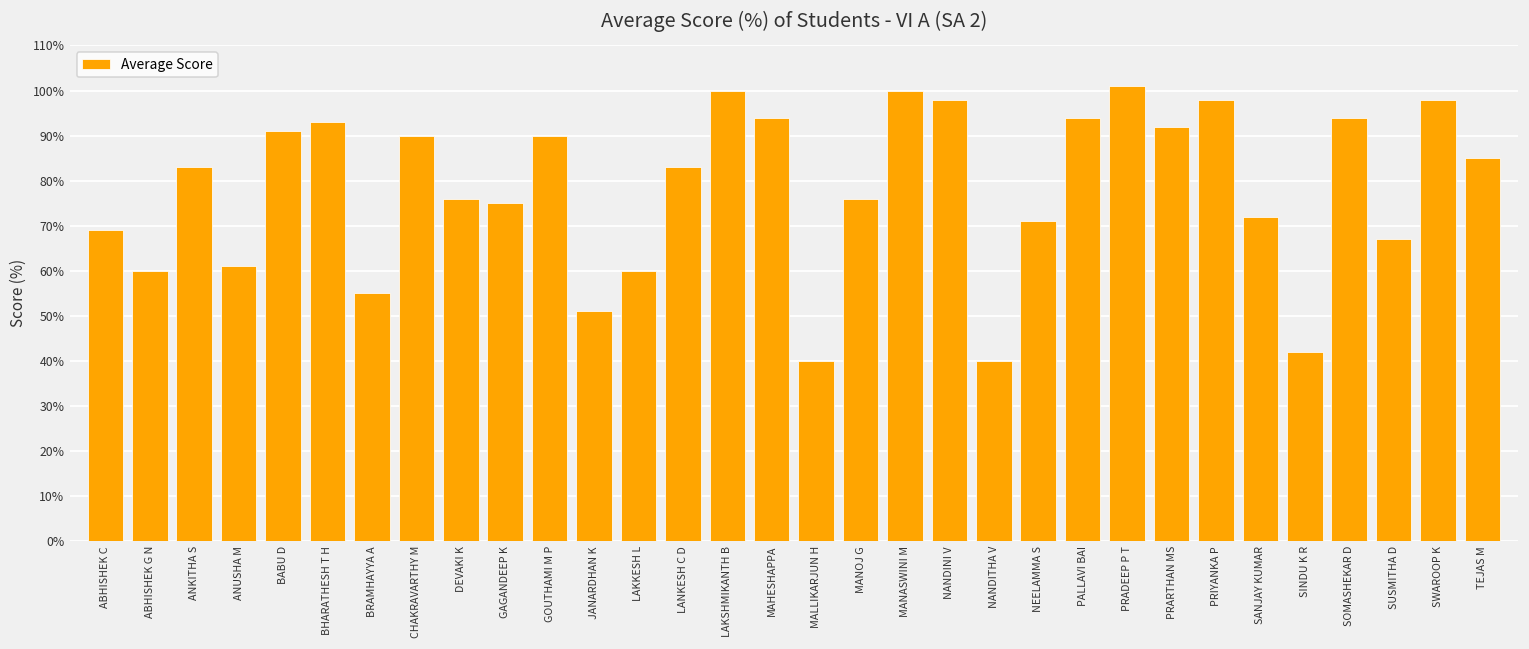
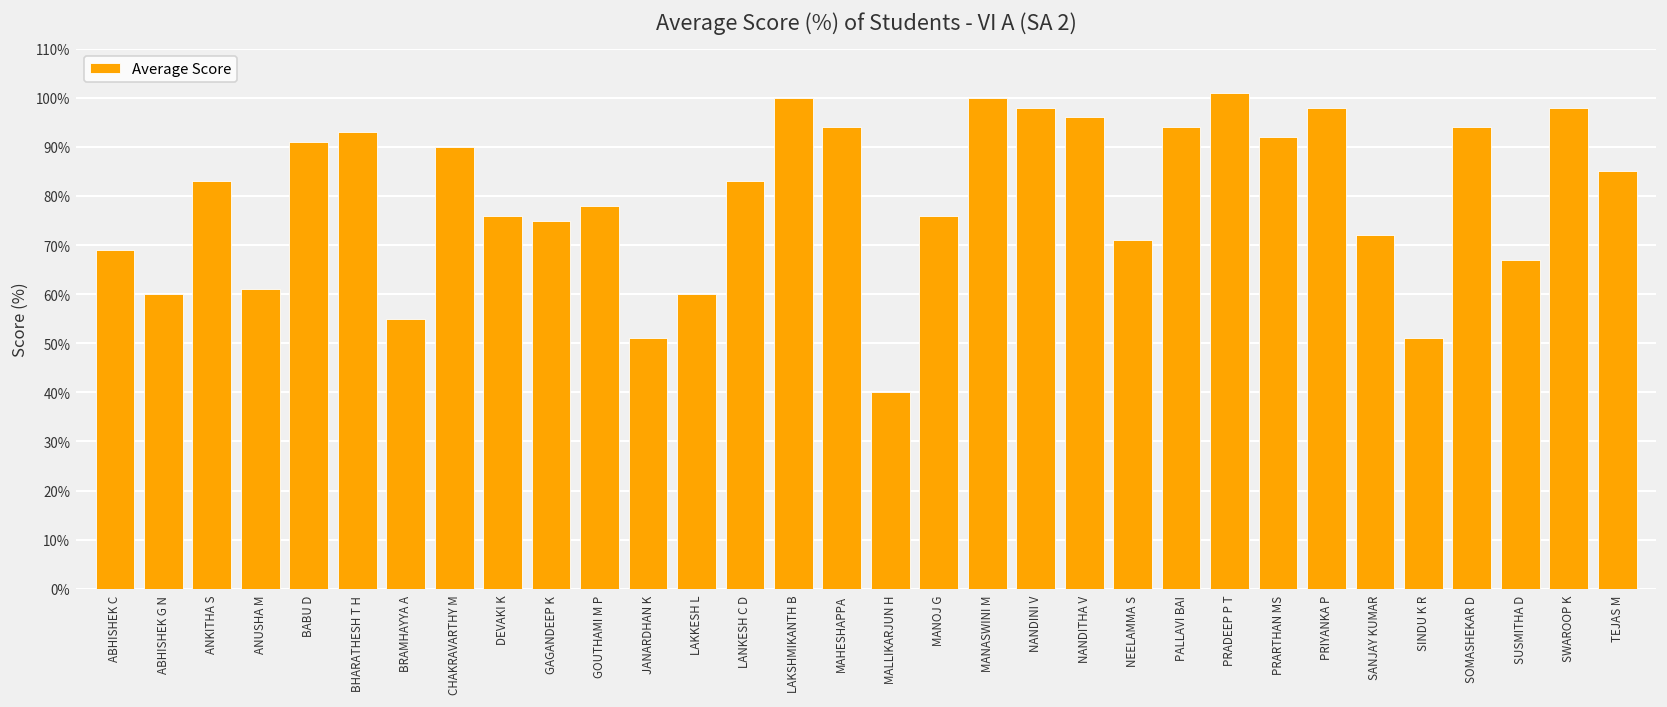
  {
    "ABHISHEK C": "69%",
    "ABHISHEK G N": "60%",
    "ANKITHA S": "83%",
    "ANUSHA M": "61%",
    "BABU D": "91%",
    "BHARATHESH T H": "93%",
    "BRAMHAYYA A": "55%",
    "CHAKRAVARTHY M": "90%",
    "DEVAKI K": "76%",
    "GAGANDEEP K": "75%",
-   "GOUTHAMI M P": "90%",
+   "GOUTHAMI M P": "78%",
    "JANARDHAN K": "51%",
    "LAKKESH L": "60%",
    "LANKESH C D": "83%",
    "LAKSHMIKANTH B": "100%",
    "MAHESHAPPA": "94%",
    "MALLIKARJUN H": "40%",
    "MANOJ G": "76%",
    "MANASWINI M": "100%",
    "NANDINI V": "98%",
-   "NANDITHA V": "40%",
+   "NANDITHA V": "96%",
    "NEELAMMA S": "71%",
    "PALLAVI BAI": "94%",
    "PRADEEP P T": "101%",
    "PRARTHAN MS": "92%",
    "PRIYANKA P": "98%",
    "SANJAY KUMAR": "72%",
-   "SINDU K R": "42%",
+   "SINDU K R": "51%",
    "SOMASHEKAR D": "94%",
    "SUSMITHA D": "67%",
    "SWAROOP K": "98%",
    "TEJAS M": "85%"
  }
